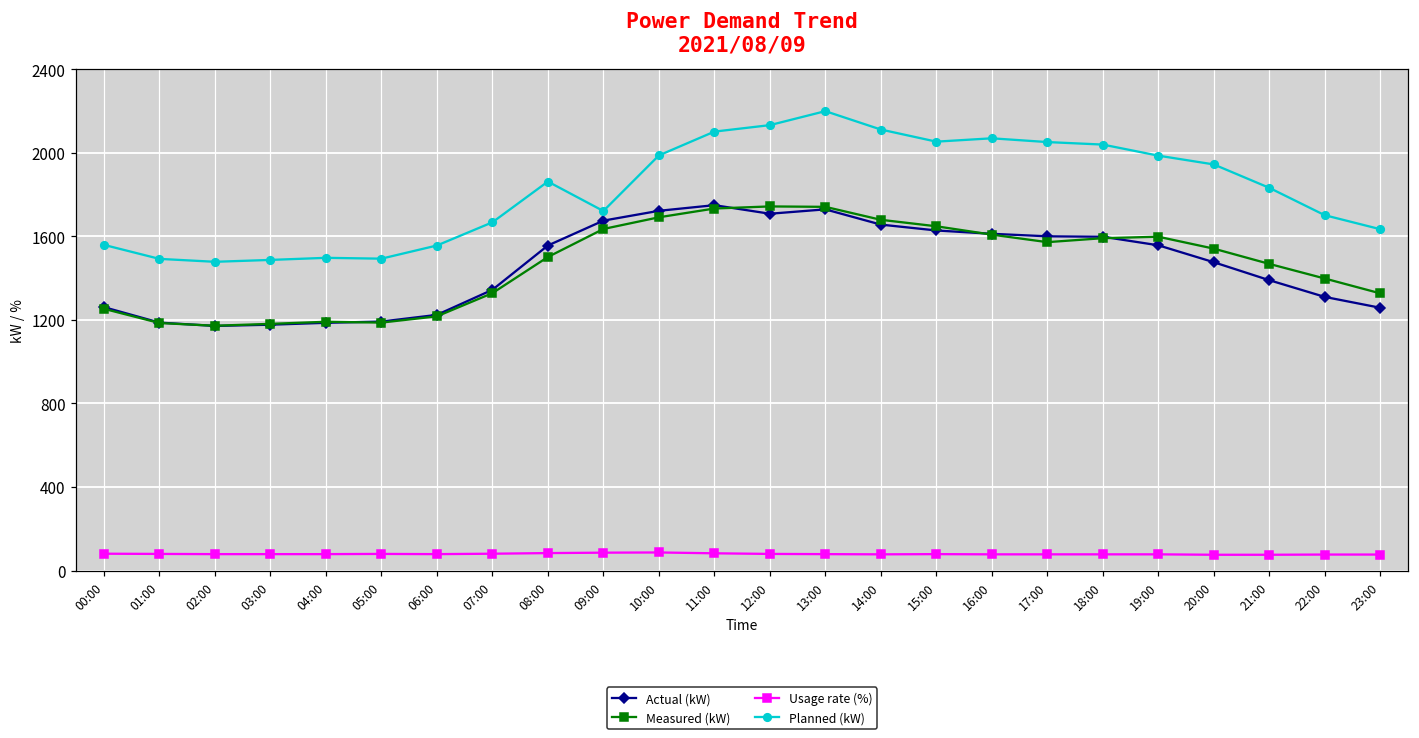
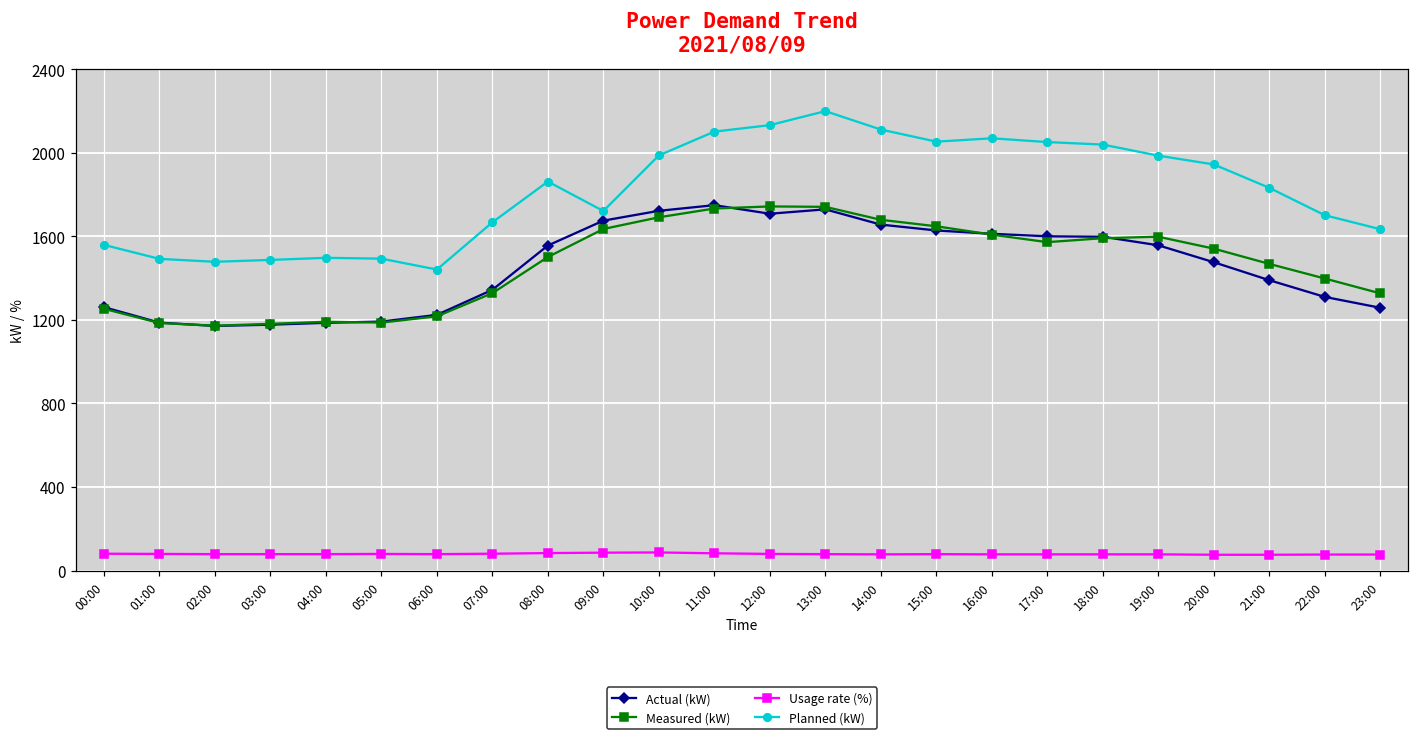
  {
    "Actual (kW)": {
      "07:00": 1340,
      "08:00": 1560,
      "09:00": 1680,
      "10:00": 1720,
      "11:00": 1750,
      "12:00": 1710,
      "14:00": 1660,
      "15:00": 1630,
      "17:00": 1600,
      "19:00": 1560,
      "20:00": 1480,
      "21:00": 1390,
      "22:00": 1310,
      "23:00": 1260
    },
    "Measured (kW)": {
      "07:00": 1330,
      "08:00": 1500,
      "09:00": 1640,
      "10:00": 1690,
      "11:00": 1730,
      "12:00": 1740,
      "14:00": 1680,
      "15:00": 1650,
      "17:00": 1570,
      "19:00": 1600,
      "20:00": 1540,
      "21:00": 1470,
      "22:00": 1400,
      "23:00": 1330
    },
    "Usage rate (%)": {
      "00:00": 80,
      "01:00": 80,
      "02:00": 80,
      "03:00": 80,
      "04:00": 80,
      "05:00": 80,
      "06:00": 80,
      "07:00": 80,
      "08:00": 80,
      "09:00": 90,
      "10:00": 90,
      "11:00": 80,
      "12:00": 80,
      "13:00": 80,
      "14:00": 80,
      "15:00": 80,
      "16:00": 80,
      "17:00": 80,
      "18:00": 80,
      "19:00": 80,
      "20:00": 80,
      "21:00": 80,
      "22:00": 80,
      "23:00": 80
    },
    "Planned (kW)": {
      "00:00": 1560,
      "01:00": 1490,
      "02:00": 1480,
      "03:00": 1490,
      "04:00": 1500,
      "05:00": 1490,
-     "06:00": 1560,
+     "06:00": 1440,
      "07:00": 1670,
      "08:00": 1860,
      "09:00": 1720,
      "10:00": 1990,
      "11:00": 2100,
      "12:00": 2130,
      "13:00": 2200,
      "14:00": 2110,
      "15:00": 2050,
      "16:00": 2070,
      "17:00": 2050,
      "18:00": 2040,
      "19:00": 1990,
      "20:00": 1940,
      "21:00": 1830,
      "22:00": 1700,
      "23:00": 1630
    }
  }
